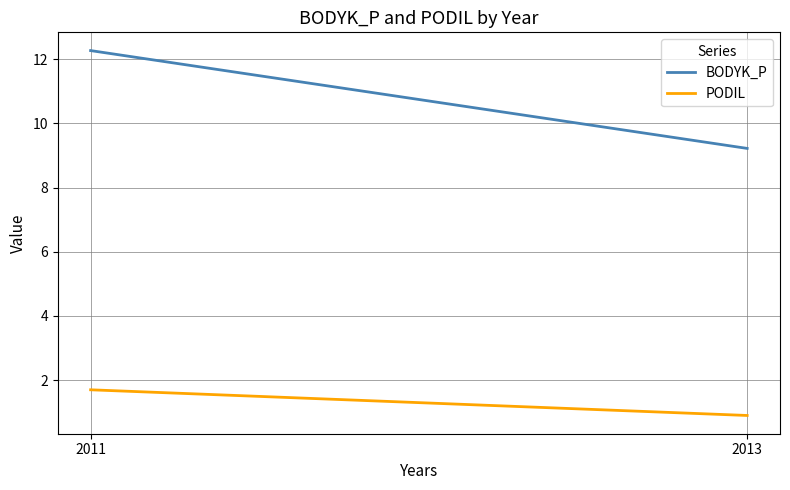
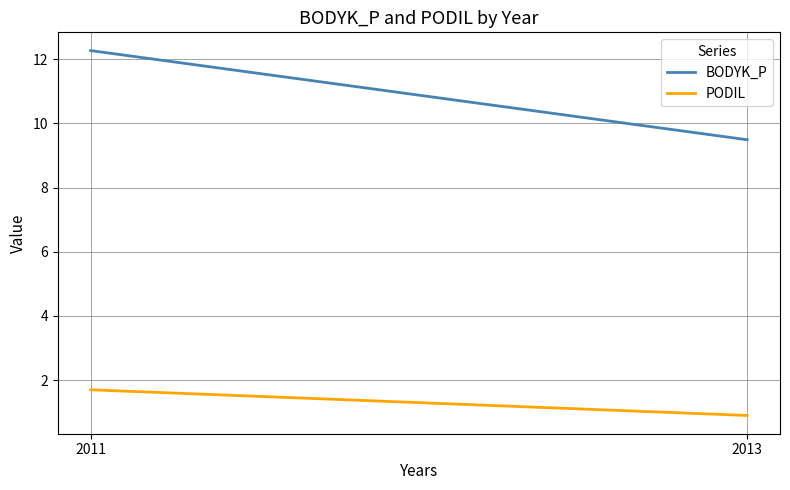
  {
    "BODYK_P": {
      "2011": 12.3,
-     "2013": 9.2
+     "2013": 9.5
    },
    "PODIL": {
      "2011": 1.7,
      "2013": 0.9
    }
  }
